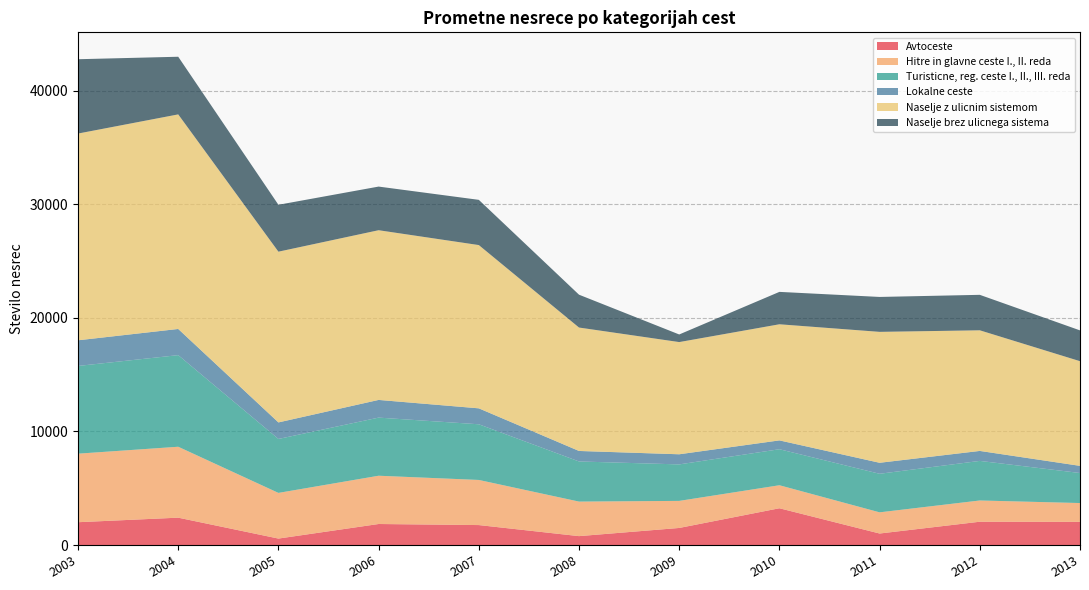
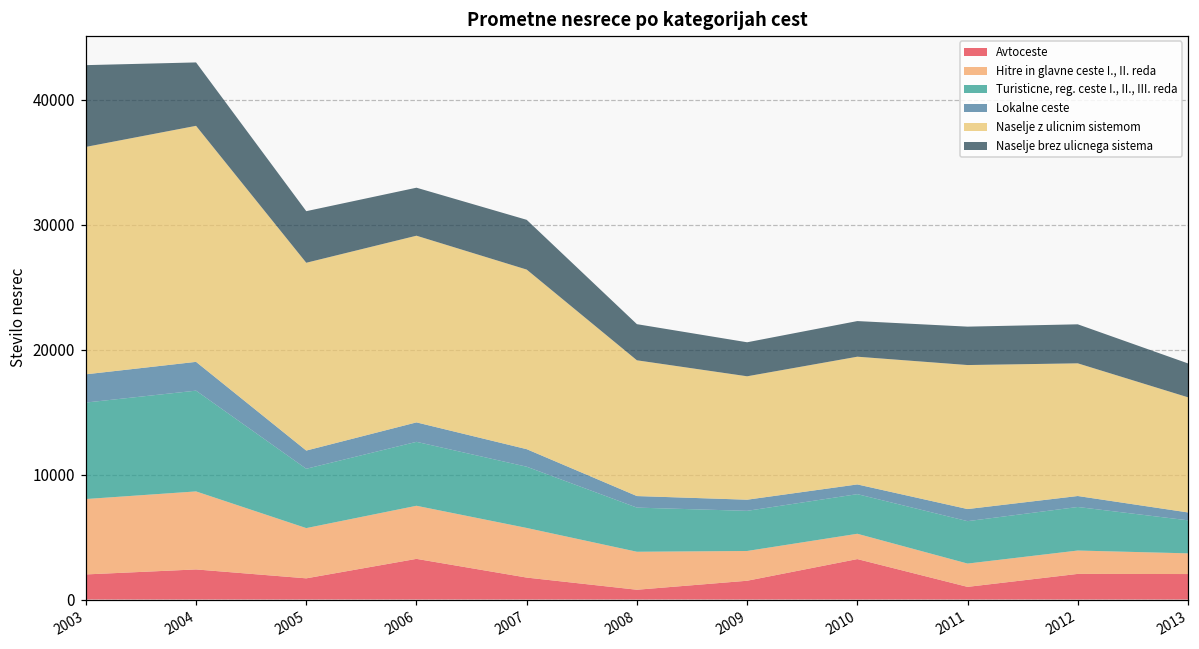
  {
    "Avtoceste": {
      "2003": 2000,
      "2004": 2400,
-     "2005": 600,
-     "2006": 1900,
+     "2005": 1700,
+     "2006": 3300,
      "2007": 1800,
      "2008": 800,
      "2009": 1500,
      "2010": 3200,
      "2011": 1000,
      "2012": 2100,
      "2013": 2000
    },
    "Naselje brez ulicnega sistema": {
      "2003": 6500,
      "2004": 5100,
      "2005": 4100,
      "2006": 3800,
      "2007": 4000,
      "2008": 2900,
-     "2009": 700,
+     "2009": 2700,
      "2010": 2900,
      "2011": 3100,
      "2012": 3100,
      "2013": 2700
    }
  }
